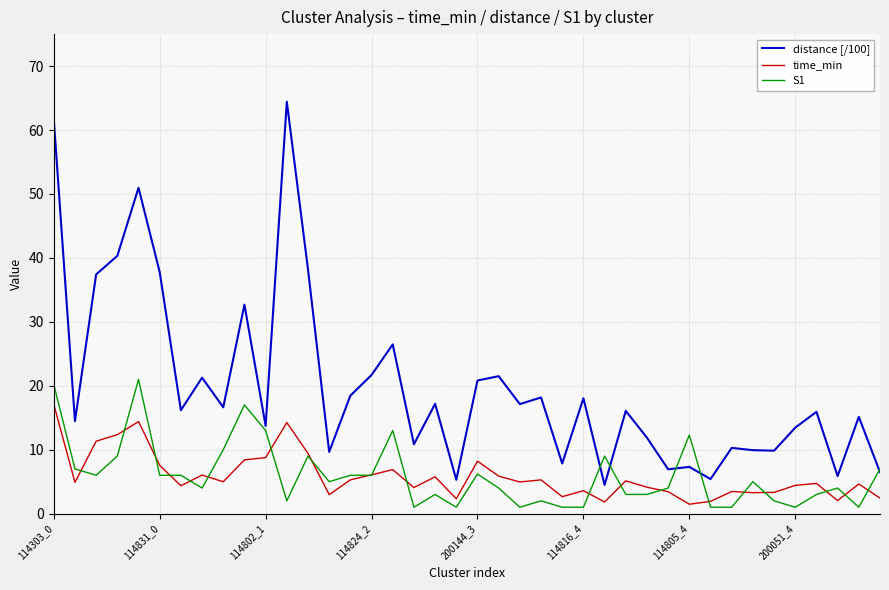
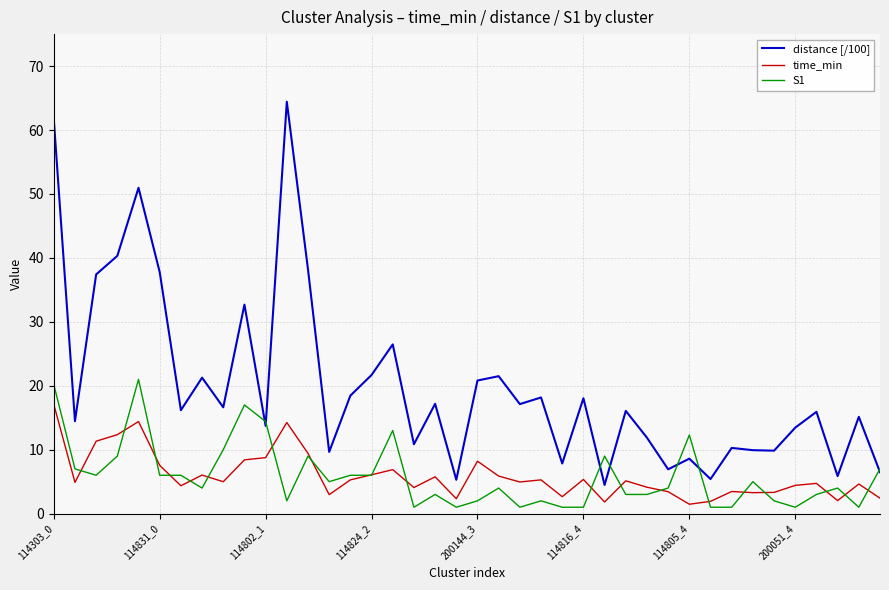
  {
    "distance [/100]": {
      "114303_0": 62,
      "114831_0": 38,
      "114802_1": 14,
      "114824_2": 22,
      "200144_3": 21,
      "114816_4": 18,
-     "114805_4": 7,
+     "114805_4": 9,
      "200051_4": 13
    },
    "time_min": {
      "114303_0": 17,
      "114831_0": 8,
      "114802_1": 9,
      "200144_3": 8,
-     "114816_4": 4,
+     "114816_4": 5,
      "114805_4": 1,
      "200051_4": 4
    },
    "S1": {
      "114303_0": 20,
      "114831_0": 6,
-     "114802_1": 13,
-     "200144_3": 6,
+     "114802_1": 14,
+     "200144_3": 2,
      "114816_4": 1,
      "114805_4": 12,
      "200051_4": 1
    }
  }
